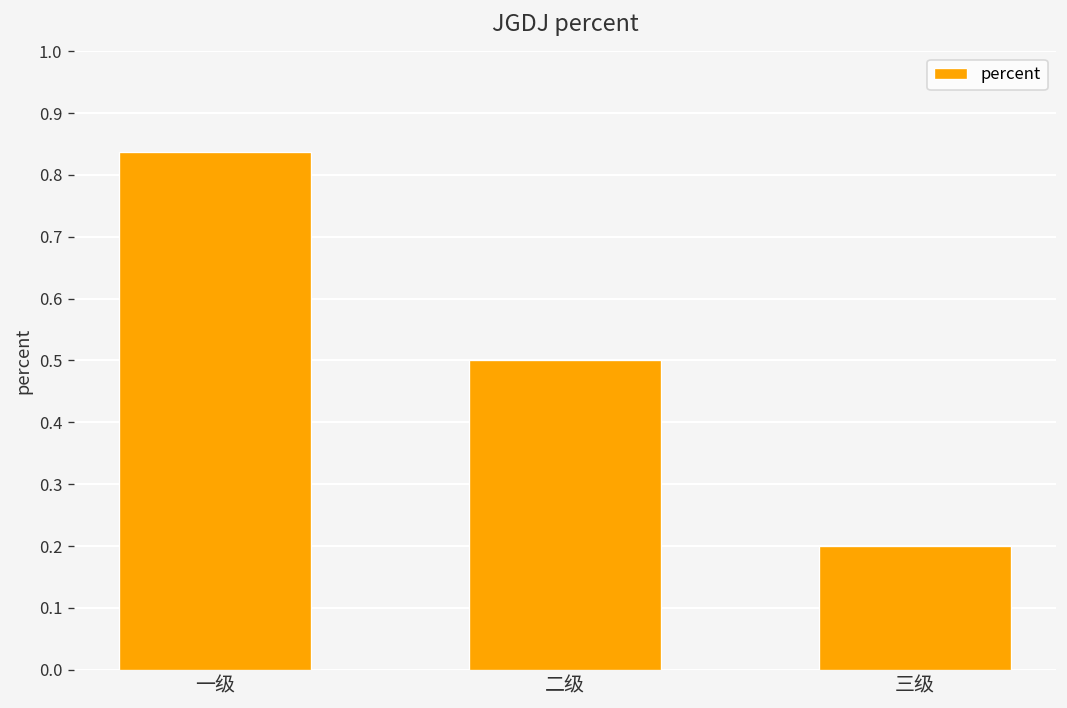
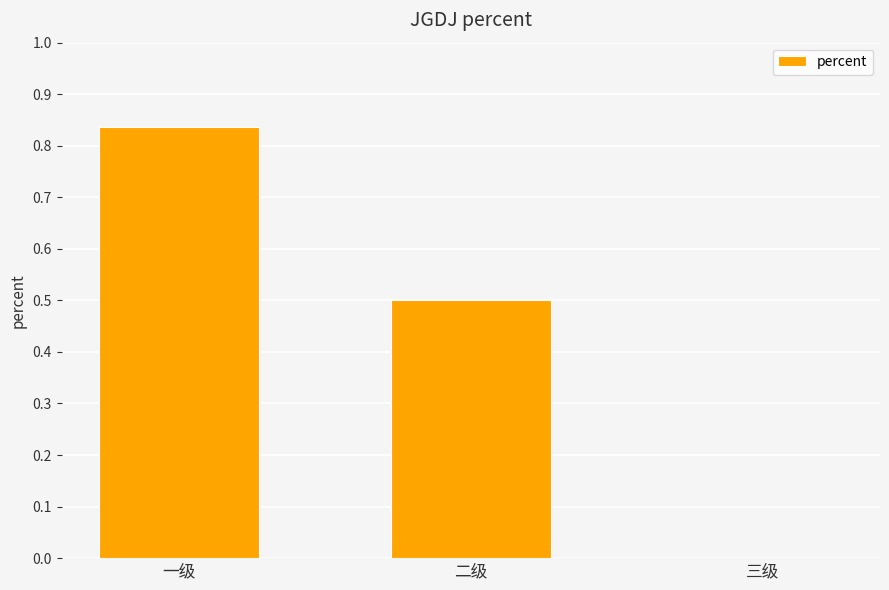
  {
    "一级": 0.84,
    "二级": 0.5,
-   "三级": 0.2
+   "三级": 0.0
  }
